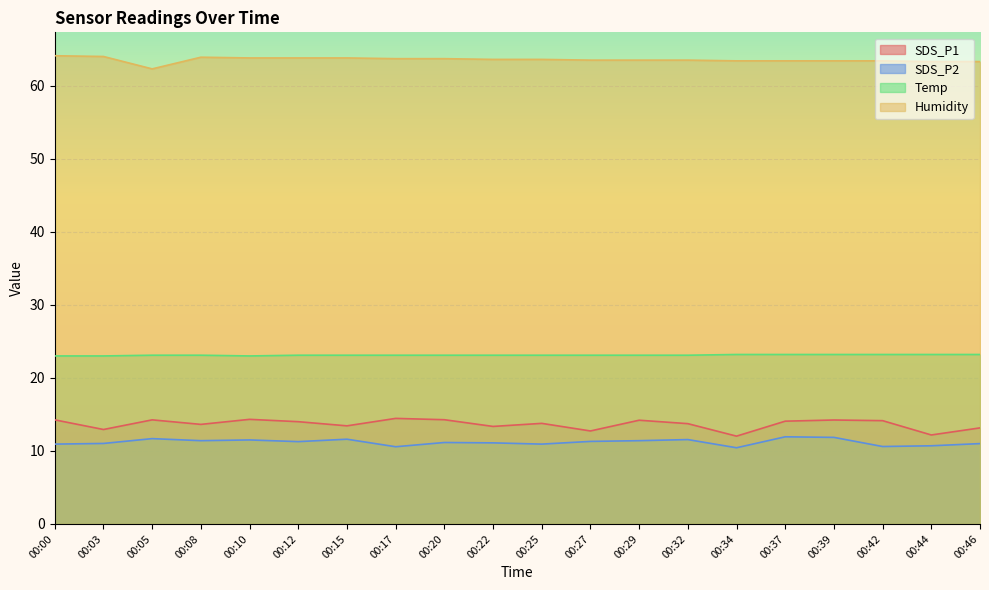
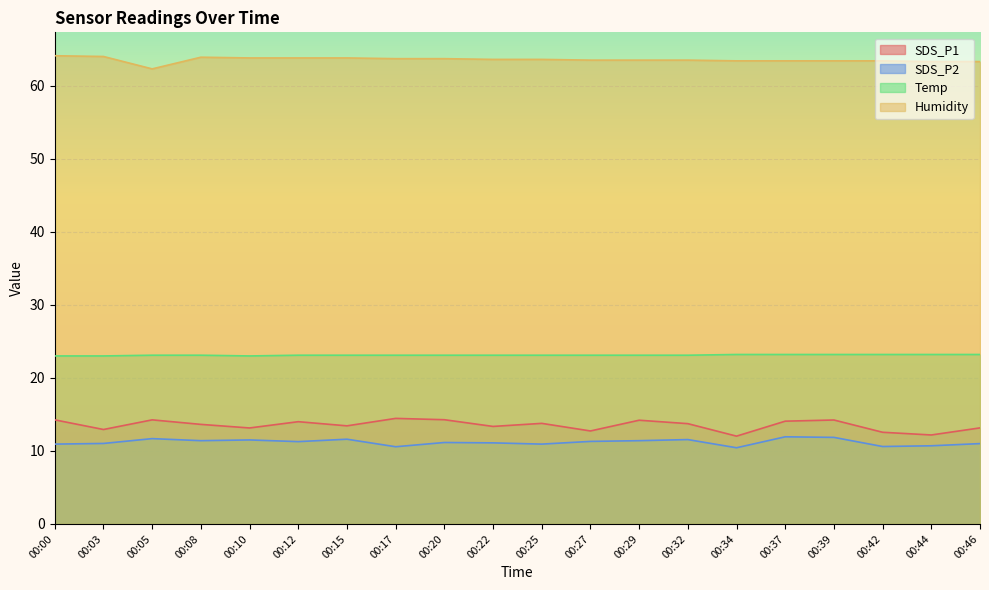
  {
    "SDS_P1": {
      "00:00": 14,
      "00:03": 13,
      "00:05": 14,
      "00:08": 14,
-     "00:10": 14,
+     "00:10": 13,
      "00:12": 14,
      "00:15": 13,
      "00:17": 14,
      "00:20": 14,
      "00:22": 13,
      "00:25": 14,
      "00:27": 13,
      "00:29": 14,
      "00:32": 14,
      "00:34": 12,
      "00:37": 14,
      "00:39": 14,
-     "00:42": 14,
+     "00:42": 13,
      "00:44": 12,
      "00:46": 13
    },
    "SDS_P2": {
      "00:00": 11,
      "00:03": 11,
      "00:05": 12,
      "00:08": 11,
      "00:10": 12,
      "00:12": 11,
      "00:15": 12,
      "00:17": 11,
      "00:20": 11,
      "00:22": 11,
      "00:25": 11,
      "00:27": 11,
      "00:29": 11,
      "00:32": 12,
      "00:34": 10,
      "00:37": 12,
      "00:39": 12,
      "00:42": 11,
      "00:44": 11,
      "00:46": 11
    },
    "Temp": {
      "00:00": 23,
      "00:03": 23,
      "00:05": 23,
      "00:08": 23,
      "00:10": 23,
      "00:12": 23,
      "00:15": 23,
      "00:17": 23,
      "00:20": 23,
      "00:22": 23,
      "00:25": 23,
      "00:27": 23,
      "00:29": 23,
      "00:32": 23,
      "00:34": 23,
      "00:37": 23,
      "00:39": 23,
      "00:42": 23,
      "00:44": 23,
      "00:46": 23
    },
    "Humidity": {
      "00:00": 64,
      "00:03": 64,
      "00:05": 62,
      "00:08": 64,
      "00:10": 64,
      "00:12": 64,
      "00:15": 64,
      "00:17": 64,
      "00:20": 64,
      "00:22": 64,
      "00:25": 64,
      "00:27": 64,
      "00:29": 64,
      "00:32": 64,
      "00:34": 63,
      "00:37": 63,
      "00:39": 63,
      "00:46": 63
    }
  }
